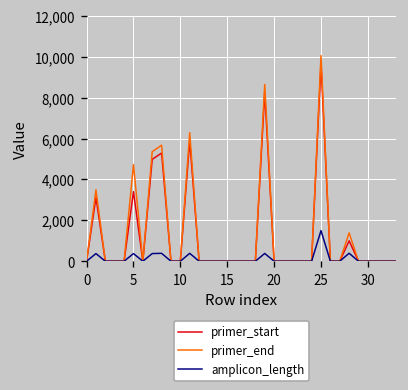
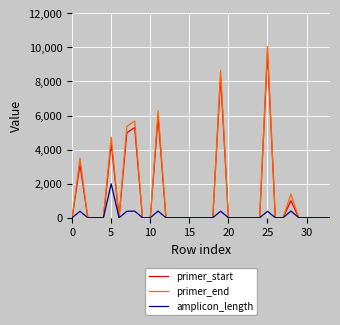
  {
    "primer_start": {
-     "5": "3,400",
+     "5": "4,400",
      "25": "9,700"
    },
    "primer_end": {
      "5": "4,700",
      "25": "10,100"
    },
    "amplicon_length": {
-     "5": "400",
-     "25": "1,500"
+     "5": "2,000",
+     "25": "400"
    }
  }
